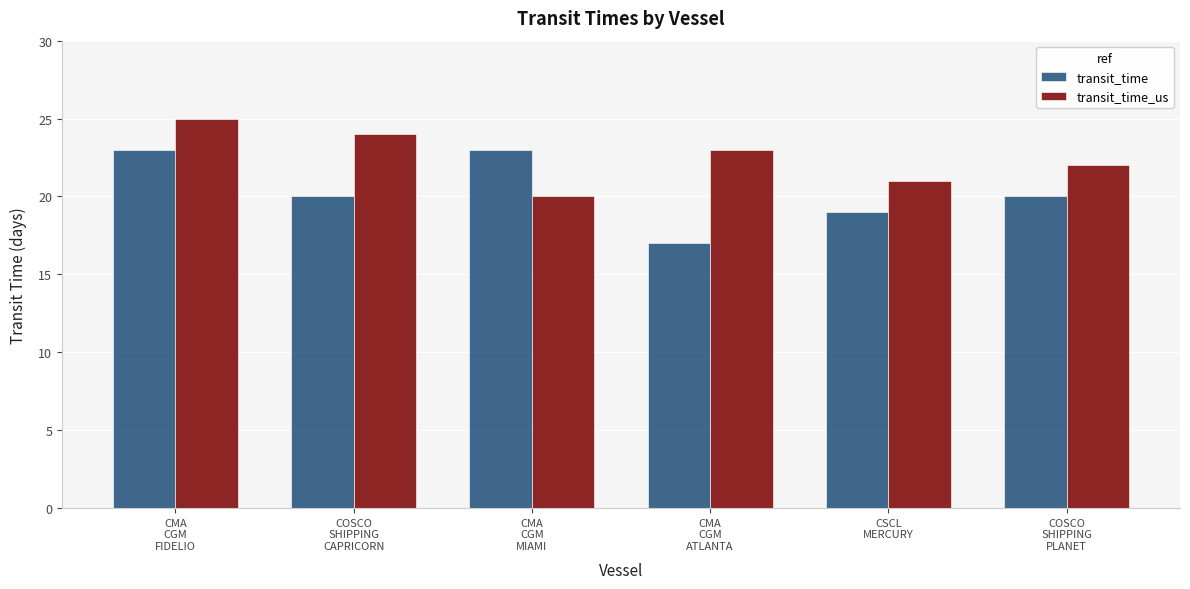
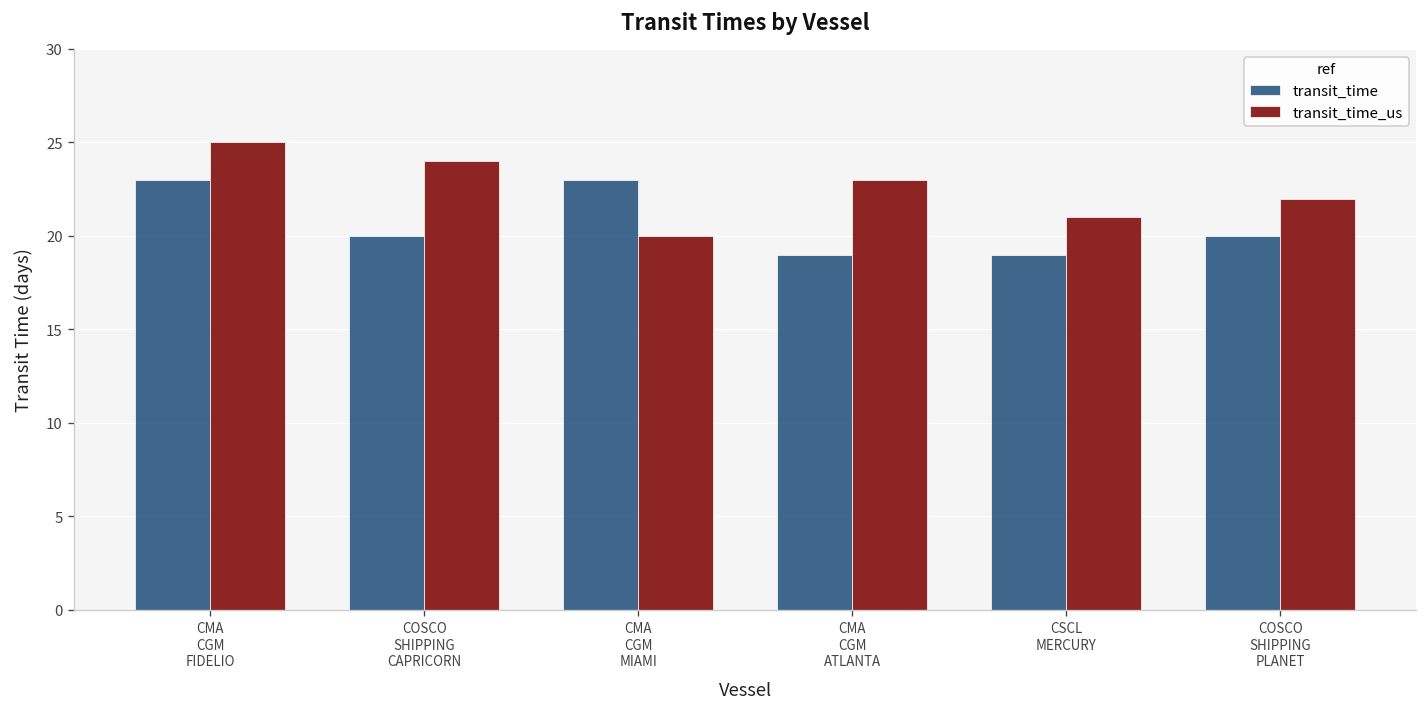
  {
    "transit_time": {
      "CMA CGM FIDELIO": 23,
      "COSCO SHIPPING CAPRICORN": 20,
      "CMA CGM MIAMI": 23,
-     "CMA CGM ATLANTA": 17,
+     "CMA CGM ATLANTA": 19,
      "CSCL MERCURY": 19,
      "COSCO SHIPPING PLANET": 20
    },
    "transit_time_us": {
      "CMA CGM FIDELIO": 25,
      "COSCO SHIPPING CAPRICORN": 24,
      "CMA CGM MIAMI": 20,
      "CMA CGM ATLANTA": 23,
      "CSCL MERCURY": 21,
      "COSCO SHIPPING PLANET": 22
    }
  }
